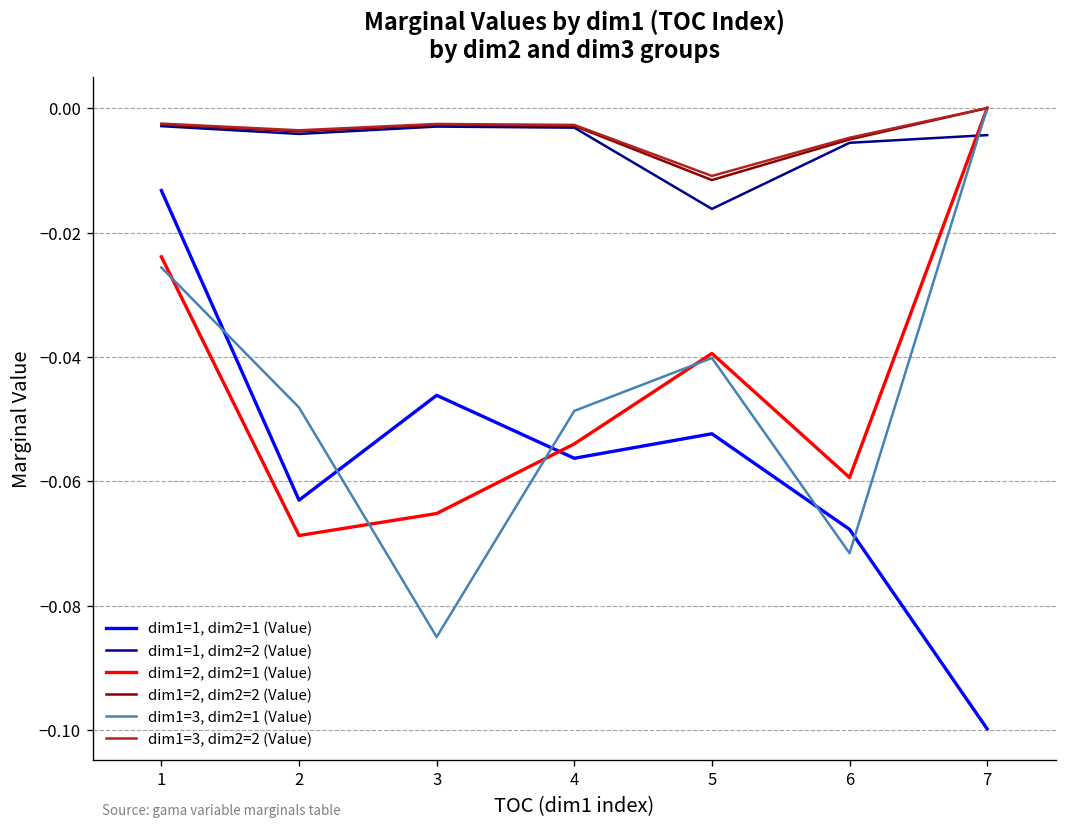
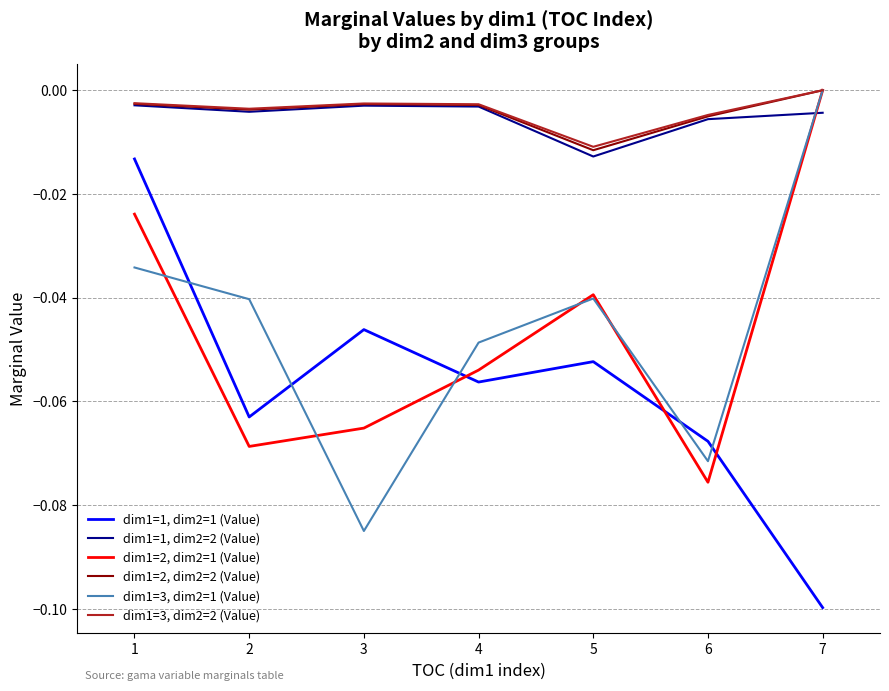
  {
    "dim1=1, dim2=1 (Value)": {
      "1": -0.013,
      "2": -0.063,
      "3": -0.046,
      "4": -0.056,
      "5": -0.052,
      "6": -0.068,
      "7": -0.100
    },
    "dim1=1, dim2=2 (Value)": {
-     "5": -0.016,
+     "5": -0.013,
      "6": -0.006,
      "7": -0.004
    },
    "dim1=2, dim2=1 (Value)": {
      "1": -0.024,
      "2": -0.069,
      "3": -0.065,
      "4": -0.054,
      "5": -0.039,
-     "6": -0.059
+     "6": -0.076
    },
    "dim1=2, dim2=2 (Value)": {
      "5": -0.012
    },
    "dim1=3, dim2=1 (Value)": {
-     "1": -0.026,
-     "2": -0.048,
+     "1": -0.034,
+     "2": -0.040,
      "3": -0.085,
      "4": -0.049,
      "5": -0.040,
      "6": -0.072
    },
    "dim1=3, dim2=2 (Value)": {
      "5": -0.011
    }
  }
